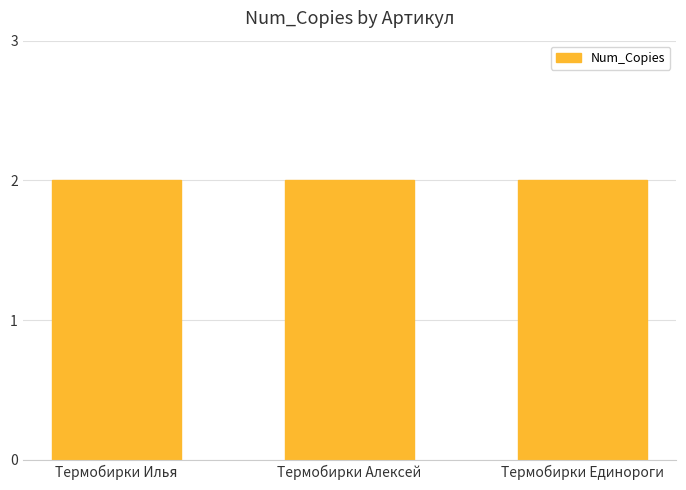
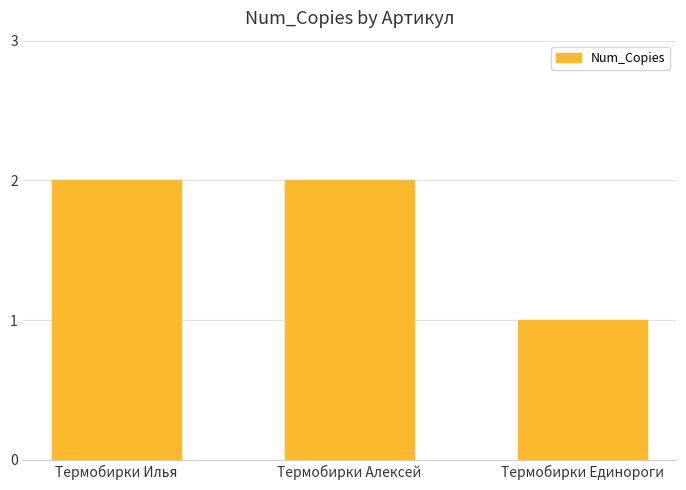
  {
    "Термобирки Илья": 2,
    "Термобирки Алексей": 2,
-   "Термобирки Единороги": 2
+   "Термобирки Единороги": 1
  }
